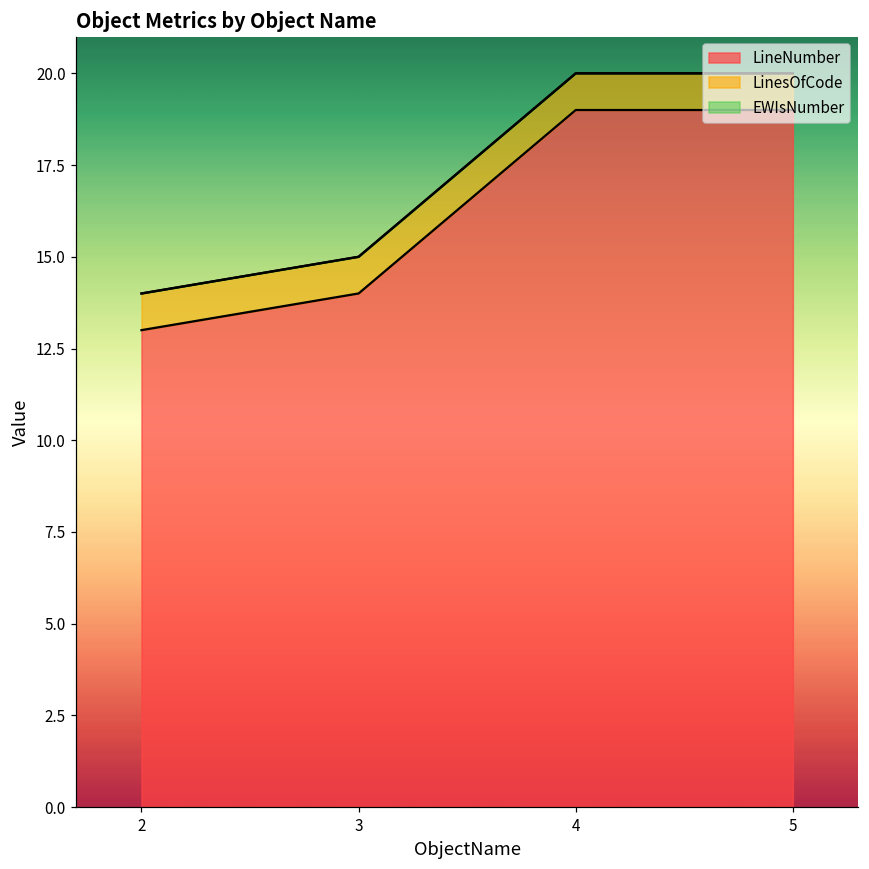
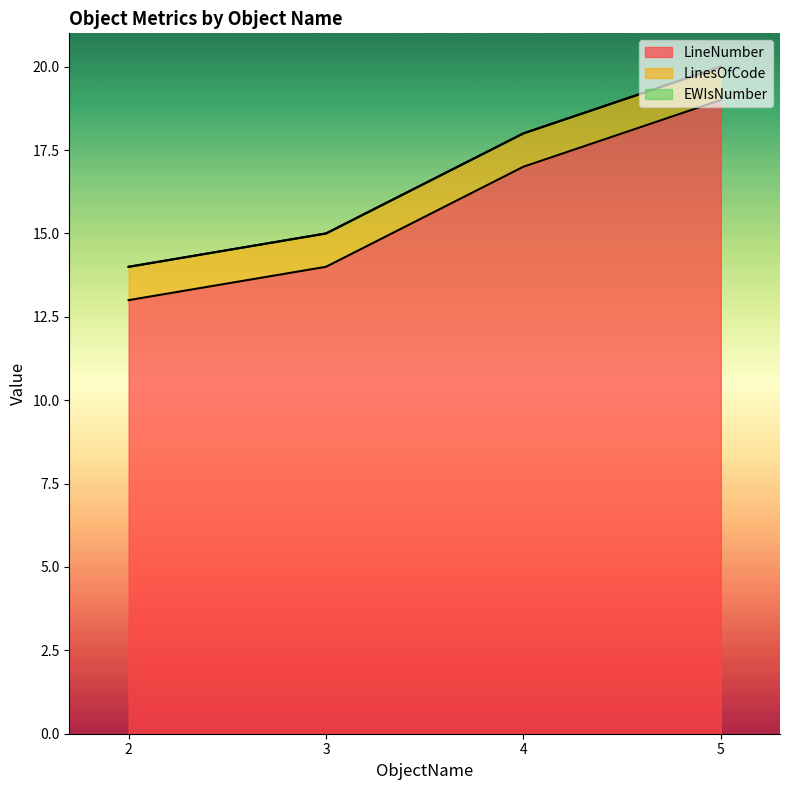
  {
    "LineNumber": {
      "2": 13,
      "3": 14,
-     "4": 19
+     "4": 17
    }
  }
